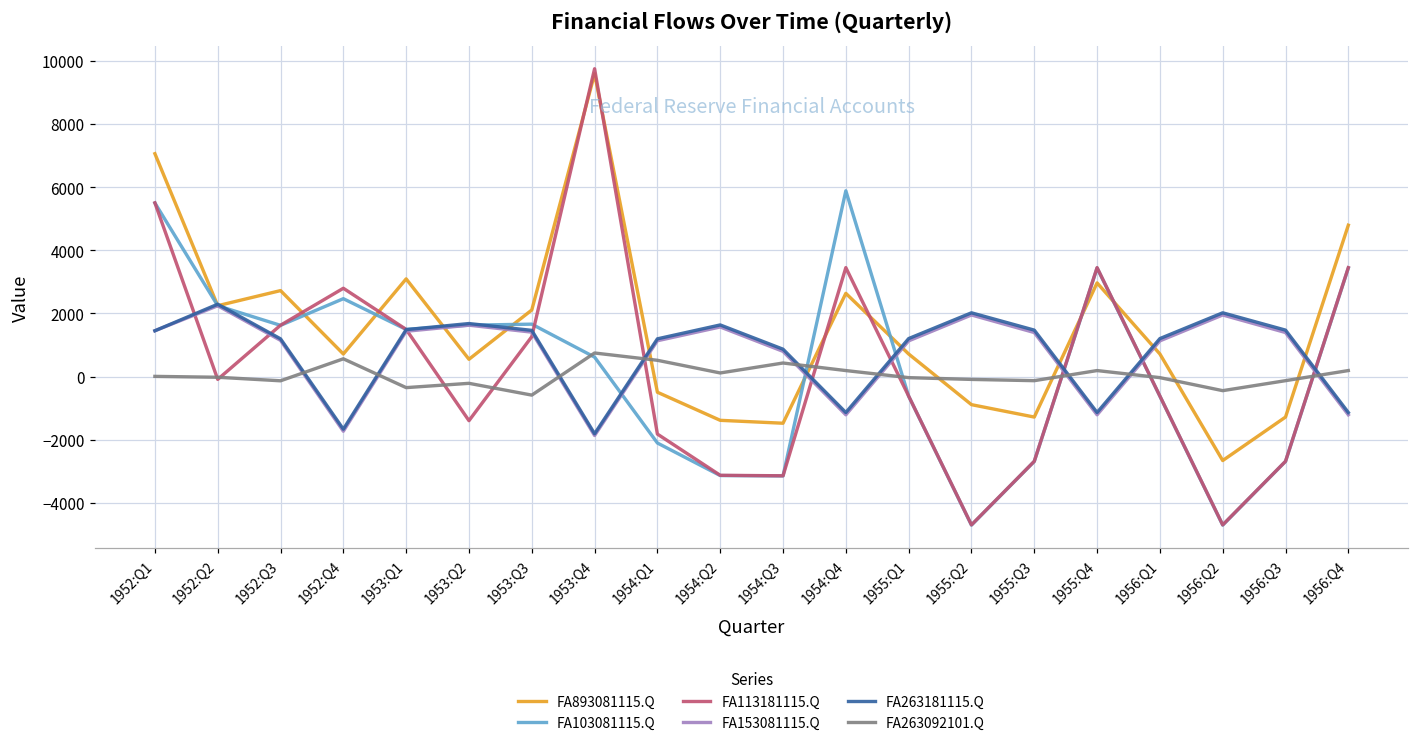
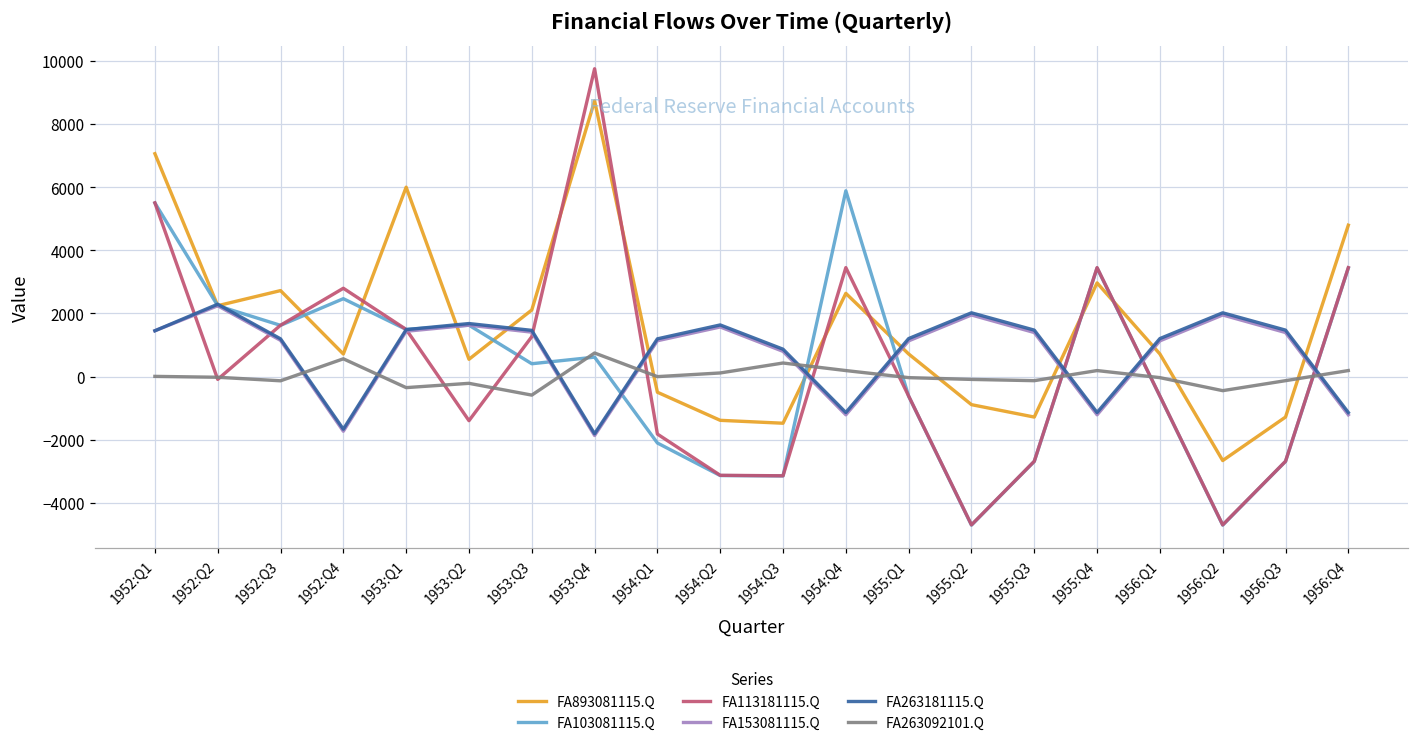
  {
    "FA893081115.Q": {
      "1952:Q1": 7100,
      "1952:Q3": 2700,
      "1952:Q4": 700,
-     "1953:Q1": 3100,
+     "1953:Q1": 6000,
      "1953:Q2": 500,
      "1953:Q3": 2100,
-     "1953:Q4": 9600,
+     "1953:Q4": 8700,
      "1954:Q1": -500,
      "1954:Q2": -1400,
      "1954:Q3": -1500,
      "1954:Q4": 2600,
      "1955:Q1": 700,
      "1955:Q2": -900,
      "1955:Q3": -1300,
      "1955:Q4": 3000,
      "1956:Q1": 700,
      "1956:Q2": -2700,
      "1956:Q3": -1300,
      "1956:Q4": 4800
    },
    "FA103081115.Q": {
      "1952:Q4": 2500,
-     "1953:Q3": 1700,
+     "1953:Q3": 400,
      "1953:Q4": 600,
      "1954:Q1": -2100,
      "1954:Q4": 5900
    },
    "FA113181115.Q": {
      "1952:Q4": 2800,
      "1953:Q2": -1400,
      "1953:Q3": 1300,
      "1953:Q4": 9700,
      "1954:Q1": -1800,
      "1954:Q4": 3500
    },
    "FA263092101.Q": {
      "1952:Q1": 0,
      "1952:Q3": -100,
      "1952:Q4": 600,
      "1953:Q1": -300,
      "1953:Q2": -200,
      "1953:Q3": -600,
      "1953:Q4": 700,
-     "1954:Q1": 500,
+     "1954:Q1": 0,
      "1954:Q2": 100,
      "1954:Q3": 400,
      "1954:Q4": 200,
      "1955:Q1": 0,
      "1955:Q2": -100,
      "1955:Q3": -100,
      "1955:Q4": 200,
      "1956:Q1": 0,
      "1956:Q2": -400,
      "1956:Q3": -100,
      "1956:Q4": 200
    }
  }
